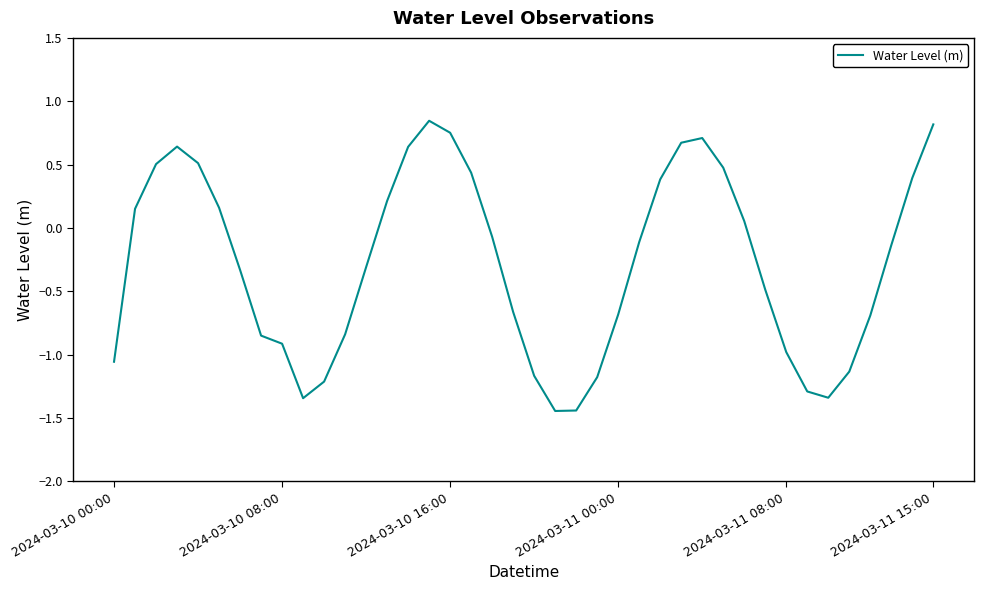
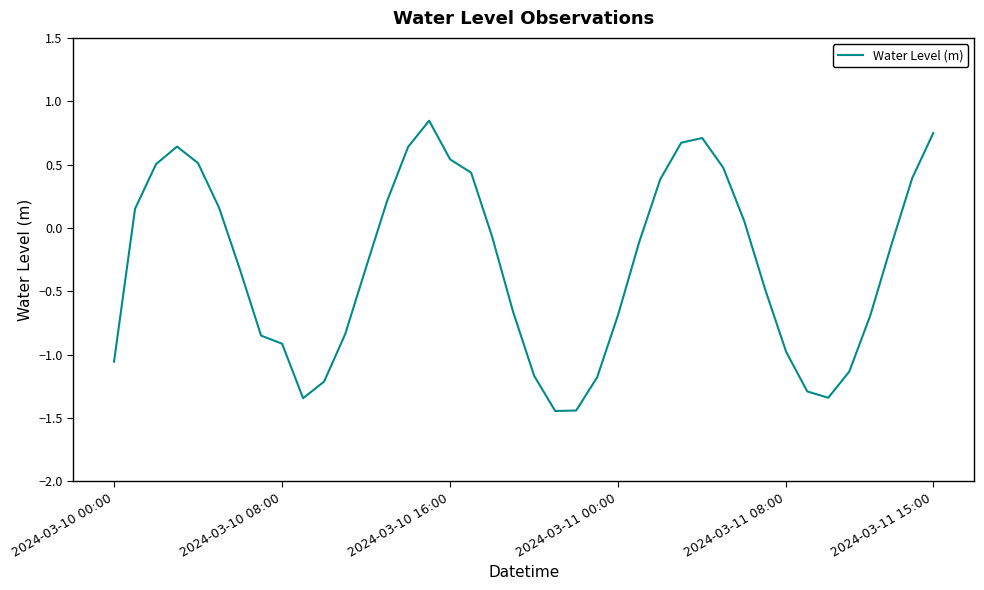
  {
    "2024-03-10 00:00": -1.06,
    "2024-03-10 08:00": -0.91,
-   "2024-03-10 16:00": 0.75,
+   "2024-03-10 16:00": 0.54,
    "2024-03-11 00:00": -0.68,
    "2024-03-11 08:00": -0.98,
-   "2024-03-11 15:00": 0.82
+   "2024-03-11 15:00": 0.75
  }
